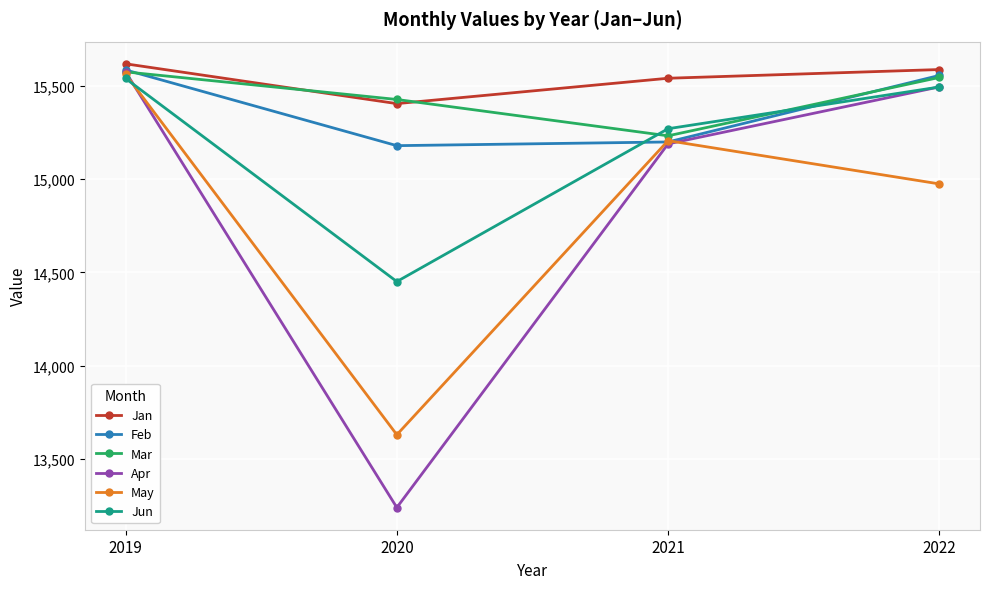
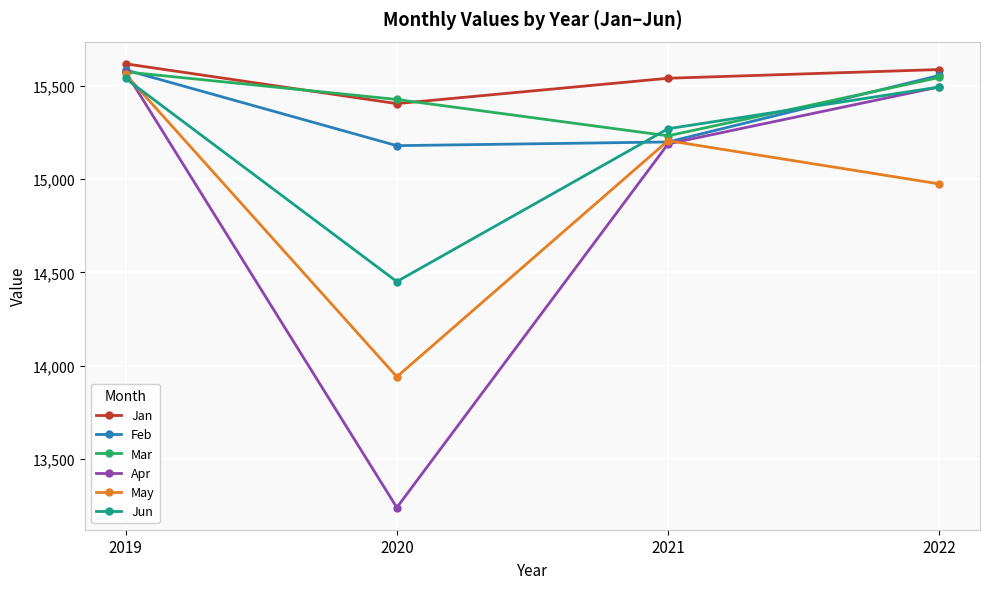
  {
    "Jan": {
      "2019": "15,620",
      "2020": "15,400",
      "2021": "15,540",
      "2022": "15,590"
    },
    "Feb": {
      "2020": "15,180"
    },
    "Apr": {
      "2020": "13,240"
    },
    "May": {
-     "2020": "13,630",
+     "2020": "13,940",
      "2022": "14,970"
    }
  }
